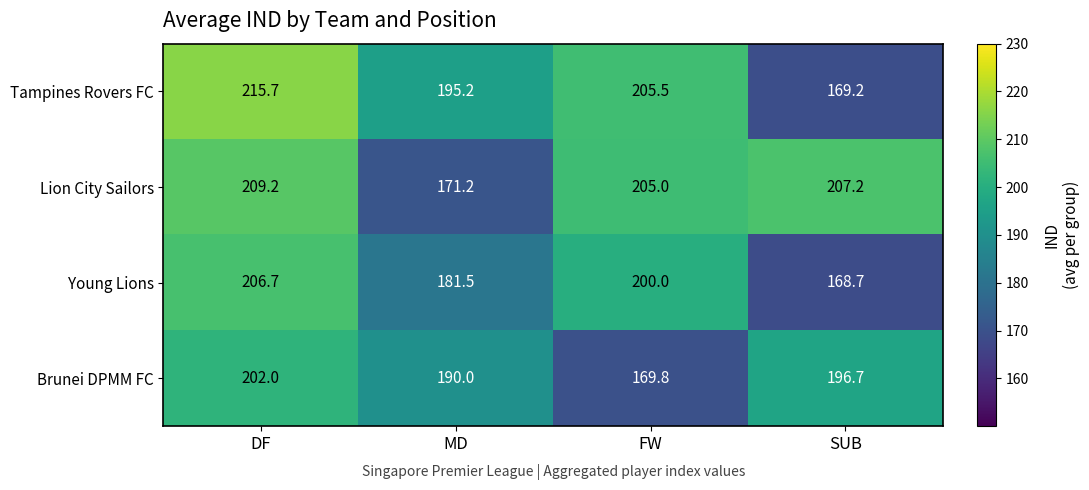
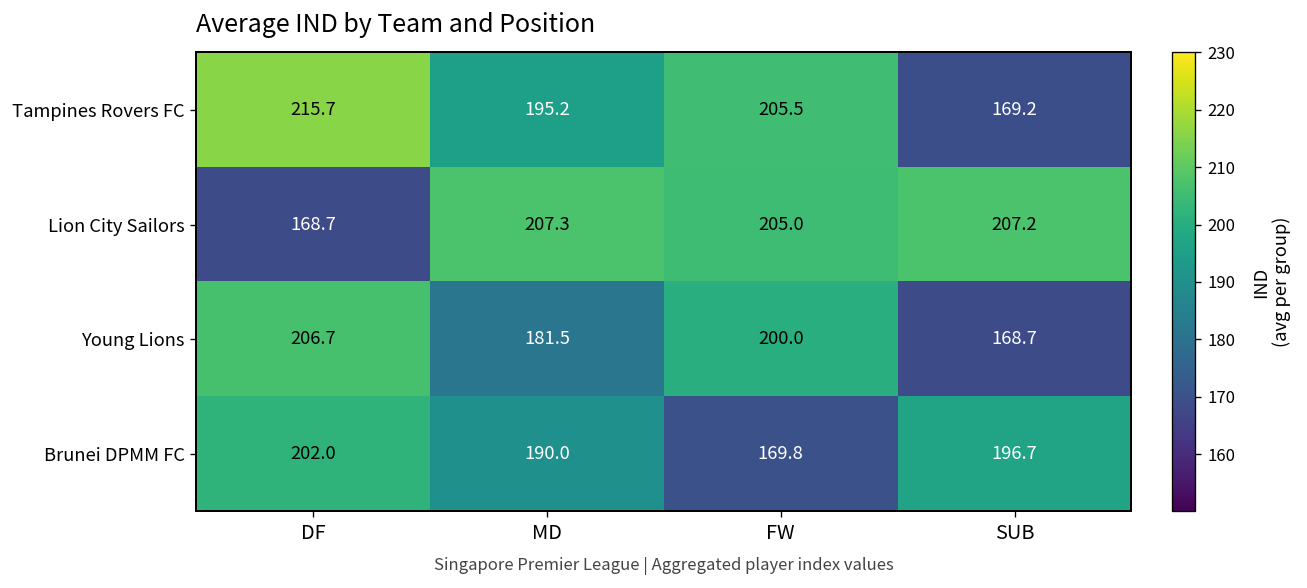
  {
    "Tampines Rovers FC": {
      "DF": 215.7,
      "MD": 195.2,
      "FW": 205.5,
      "SUB": 169.2
    },
    "Lion City Sailors": {
-     "DF": 209.2,
-     "MD": 171.2,
+     "DF": 168.7,
+     "MD": 207.3,
      "FW": 205.0,
      "SUB": 207.2
    },
    "Young Lions": {
      "DF": 206.7,
      "MD": 181.5,
      "FW": 200.0,
      "SUB": 168.7
    },
    "Brunei DPMM FC": {
      "DF": 202.0,
      "MD": 190.0,
      "FW": 169.8,
      "SUB": 196.7
    }
  }
